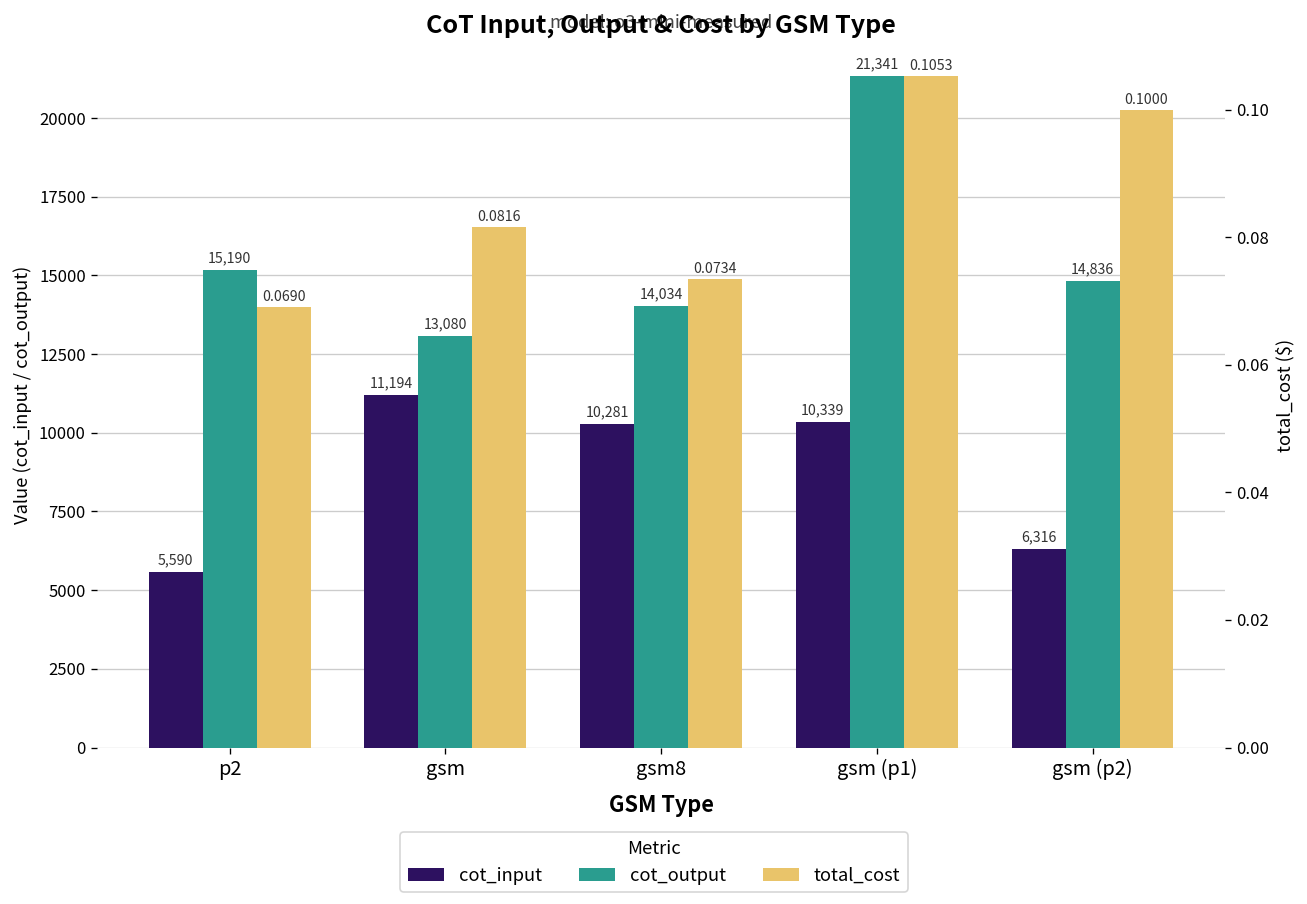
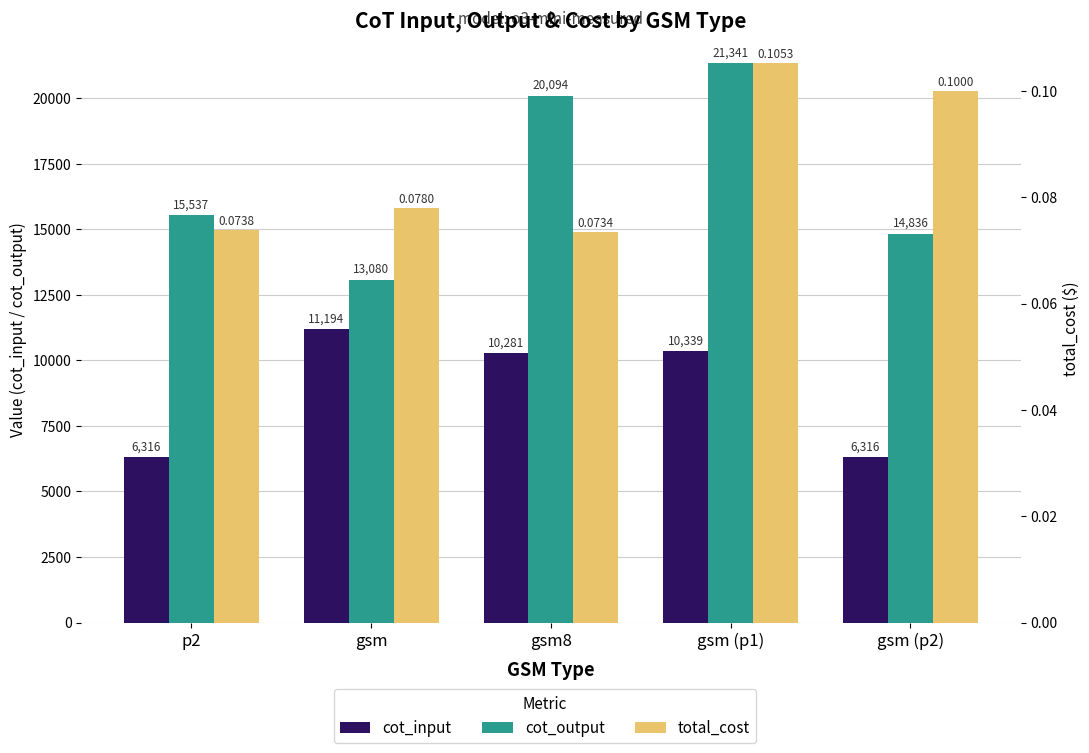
  {
    "cot_input": {
-     "p2": "5,590",
+     "p2": "6,316",
      "gsm": "11,194",
      "gsm8": "10,281",
      "gsm (p1)": "10,339",
      "gsm (p2)": "6,316"
    },
    "cot_output": {
-     "p2": "15,190",
+     "p2": "15,537",
      "gsm": "13,080",
-     "gsm8": "14,034",
+     "gsm8": "20,094",
      "gsm (p1)": "21,341",
      "gsm (p2)": "14,836"
    },
    "total_cost": {
-     "p2": "0.0690",
-     "gsm": "0.0816",
+     "p2": "0.0738",
+     "gsm": "0.0780",
      "gsm8": "0.0734",
      "gsm (p1)": "0.1053",
      "gsm (p2)": "0.1000"
    }
  }
